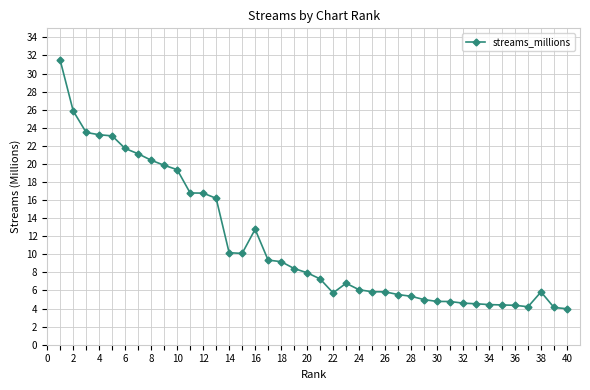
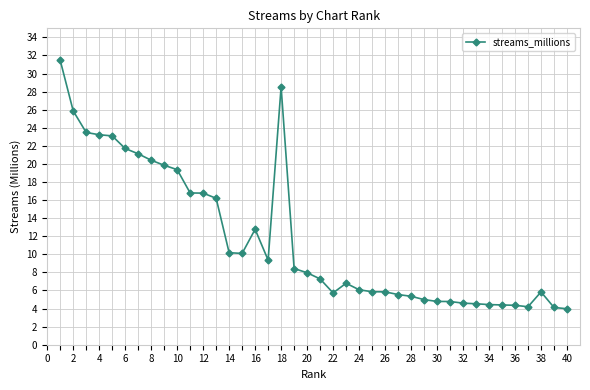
  {
    "2": 26,
    "4": 23,
    "6": 22,
    "8": 20,
    "10": 19,
    "12": 17,
    "14": 10,
    "16": 13,
-   "18": 9,
+   "18": 29,
    "20": 8,
    "22": 6,
    "24": 6,
    "26": 6,
    "28": 5,
    "30": 5,
    "32": 5,
    "34": 4,
    "36": 4,
    "38": 6,
    "40": 4
  }
